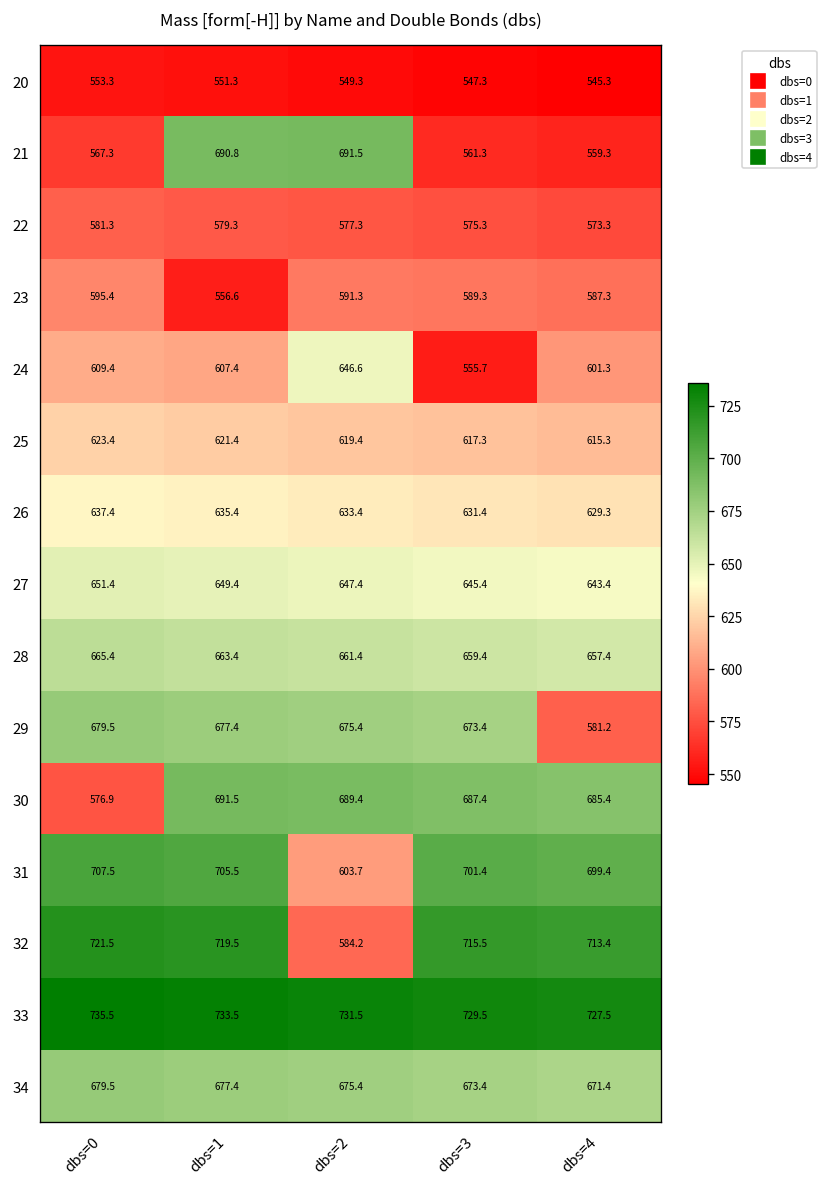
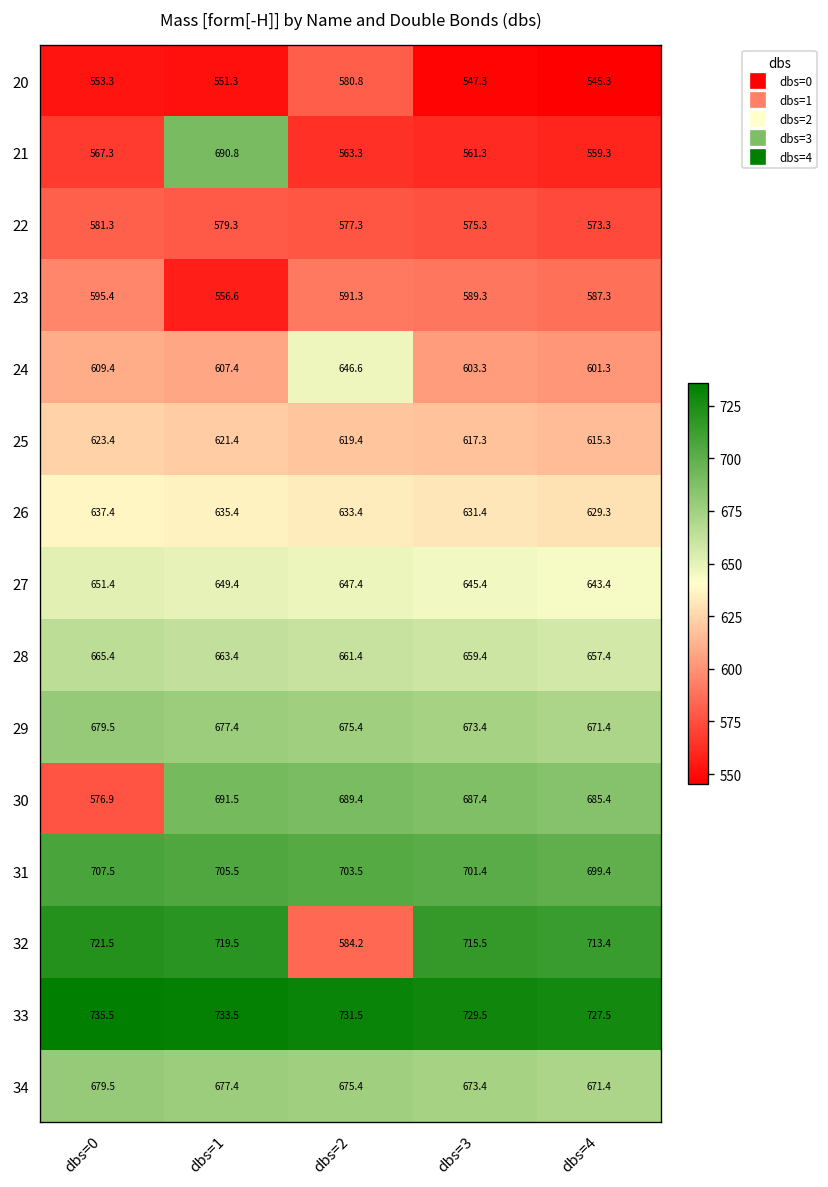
  {
    "20": {
      "dbs=0": 553.3,
      "dbs=1": 551.3,
-     "dbs=2": 549.3,
+     "dbs=2": 580.8,
      "dbs=3": 547.3,
      "dbs=4": 545.3
    },
    "21": {
      "dbs=0": 567.3,
      "dbs=1": 690.8,
-     "dbs=2": 691.5,
+     "dbs=2": 563.3,
      "dbs=3": 561.3,
      "dbs=4": 559.3
    },
    "22": {
      "dbs=0": 581.3,
      "dbs=1": 579.3,
      "dbs=2": 577.3,
      "dbs=3": 575.3,
      "dbs=4": 573.3
    },
    "23": {
      "dbs=0": 595.4,
      "dbs=1": 556.6,
      "dbs=2": 591.3,
      "dbs=3": 589.3,
      "dbs=4": 587.3
    },
    "24": {
      "dbs=0": 609.4,
      "dbs=1": 607.4,
      "dbs=2": 646.6,
-     "dbs=3": 555.7,
+     "dbs=3": 603.3,
      "dbs=4": 601.3
    },
    "25": {
      "dbs=0": 623.4,
      "dbs=1": 621.4,
      "dbs=2": 619.4,
      "dbs=3": 617.3,
      "dbs=4": 615.3
    },
    "26": {
      "dbs=0": 637.4,
      "dbs=1": 635.4,
      "dbs=2": 633.4,
      "dbs=3": 631.4,
      "dbs=4": 629.3
    },
    "27": {
      "dbs=0": 651.4,
      "dbs=1": 649.4,
      "dbs=2": 647.4,
      "dbs=3": 645.4,
      "dbs=4": 643.4
    },
    "28": {
      "dbs=0": 665.4,
      "dbs=1": 663.4,
      "dbs=2": 661.4,
      "dbs=3": 659.4,
      "dbs=4": 657.4
    },
    "29": {
      "dbs=0": 679.5,
      "dbs=1": 677.4,
      "dbs=2": 675.4,
      "dbs=3": 673.4,
-     "dbs=4": 581.2
+     "dbs=4": 671.4
    },
    "30": {
      "dbs=0": 576.9,
      "dbs=1": 691.5,
      "dbs=2": 689.4,
      "dbs=3": 687.4,
      "dbs=4": 685.4
    },
    "31": {
      "dbs=0": 707.5,
      "dbs=1": 705.5,
-     "dbs=2": 603.7,
+     "dbs=2": 703.5,
      "dbs=3": 701.4,
      "dbs=4": 699.4
    },
    "32": {
      "dbs=0": 721.5,
      "dbs=1": 719.5,
      "dbs=2": 584.2,
      "dbs=3": 715.5,
      "dbs=4": 713.4
    },
    "33": {
      "dbs=0": 735.5,
      "dbs=1": 733.5,
      "dbs=2": 731.5,
      "dbs=3": 729.5,
      "dbs=4": 727.5
    },
    "34": {
      "dbs=0": 679.5,
      "dbs=1": 677.4,
      "dbs=2": 675.4,
      "dbs=3": 673.4,
      "dbs=4": 671.4
    }
  }
